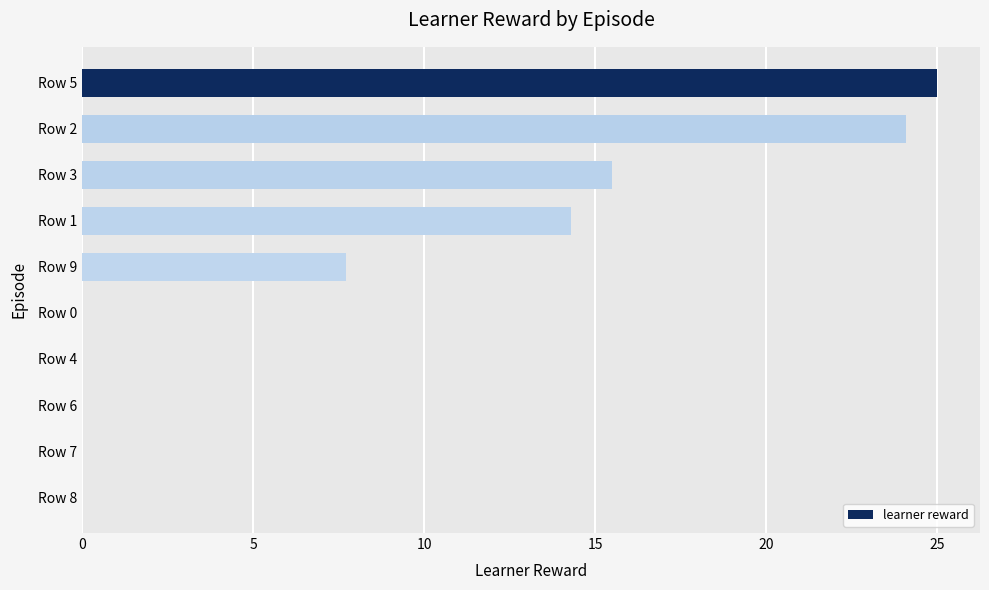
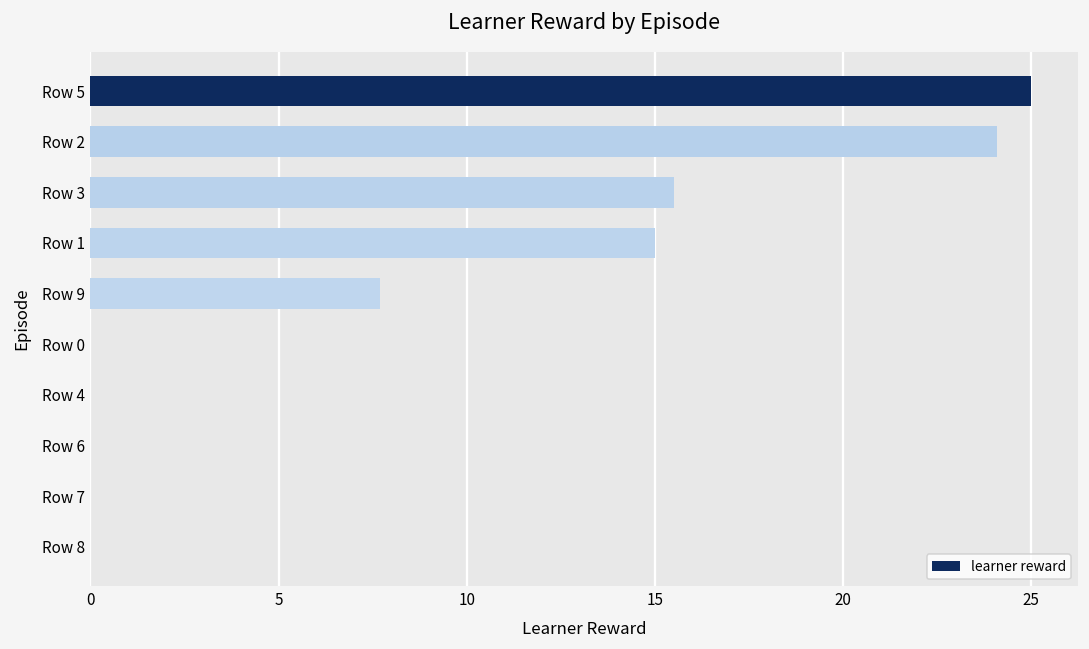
  {
    "Row 5": 25.0,
    "Row 2": 24.1,
    "Row 3": 15.5,
-   "Row 1": 14.3,
+   "Row 1": 15.0,
    "Row 9": 7.7,
    "Row 0": 0.0,
    "Row 4": 0.0,
    "Row 6": 0.0,
    "Row 7": 0.0,
    "Row 8": 0.0
  }
